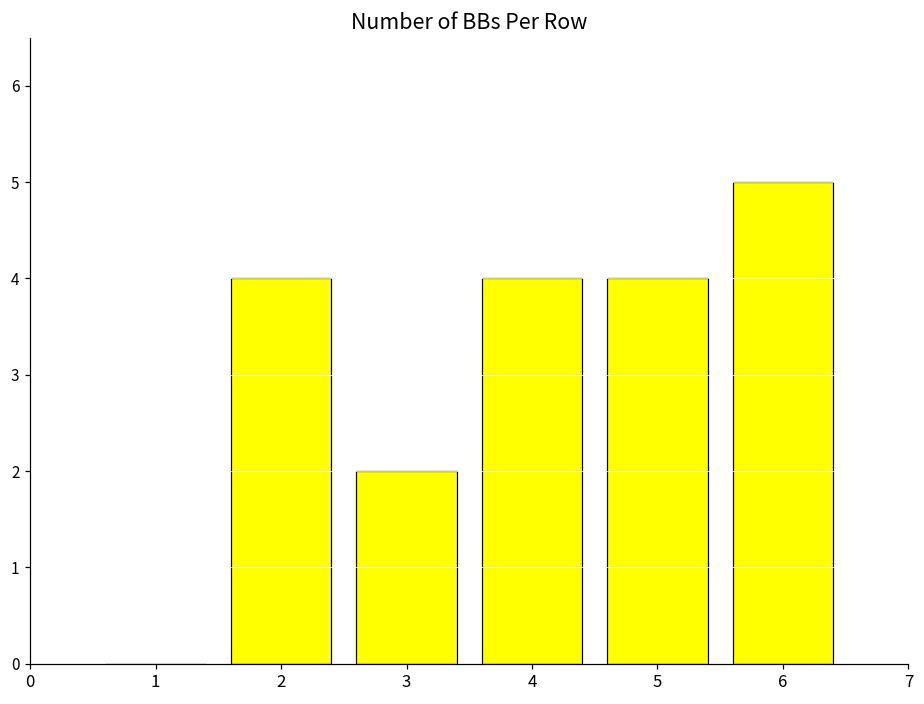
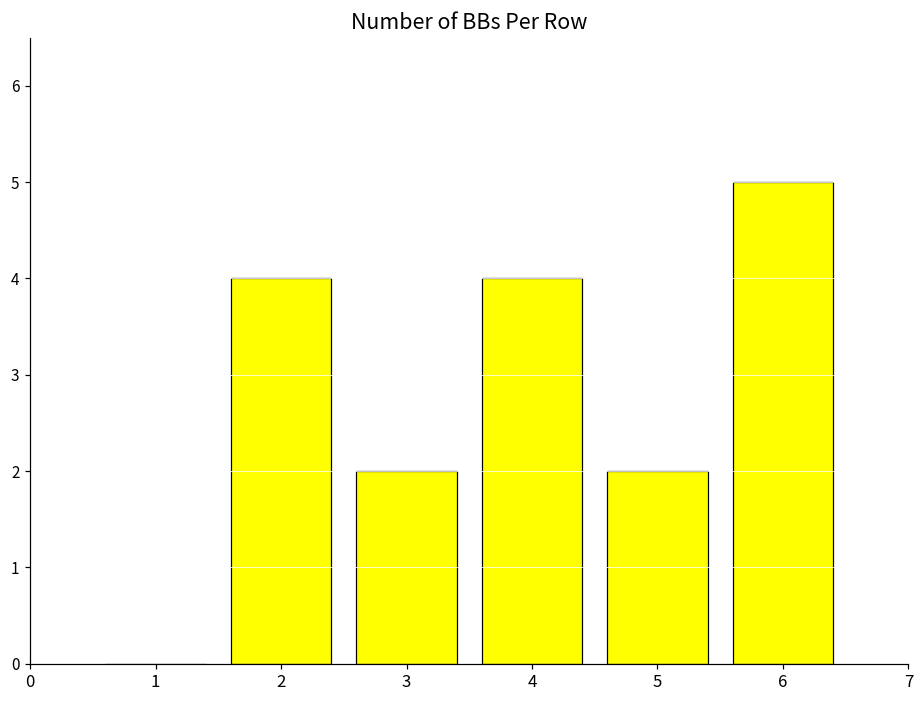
  {
    "1": 0,
    "2": 4,
    "3": 2,
    "4": 4,
-   "5": 4,
+   "5": 2,
    "6": 5
  }
